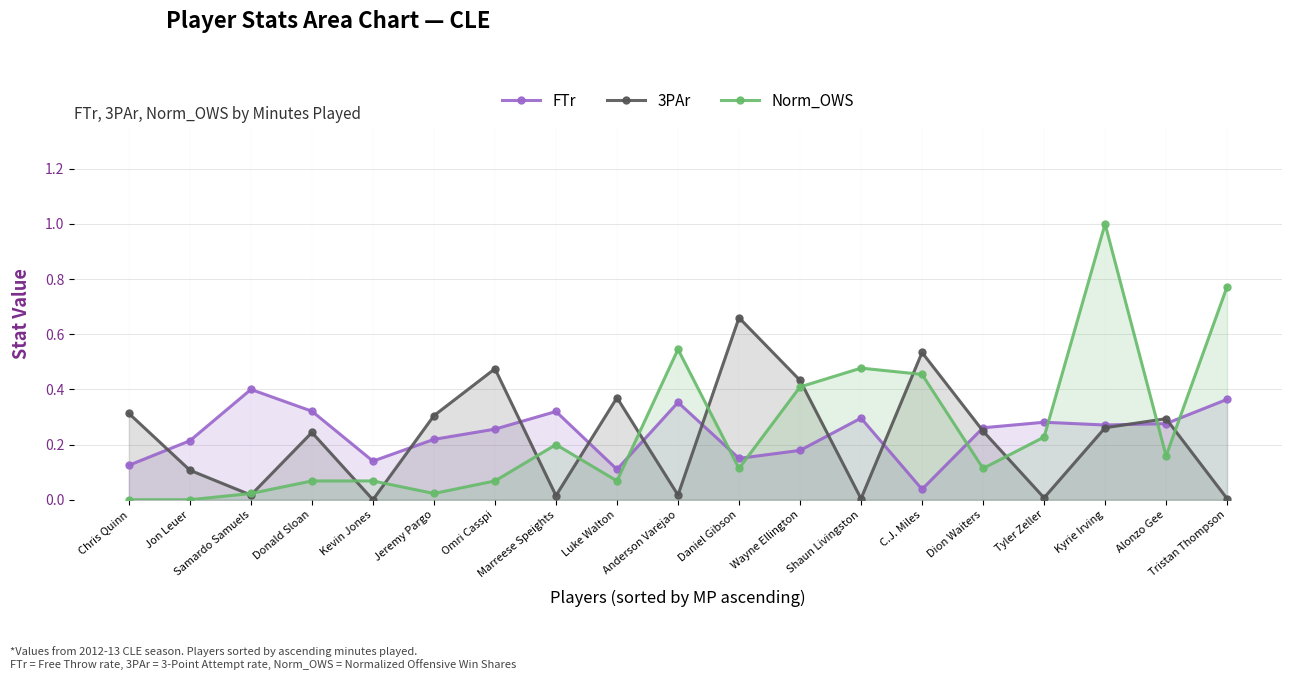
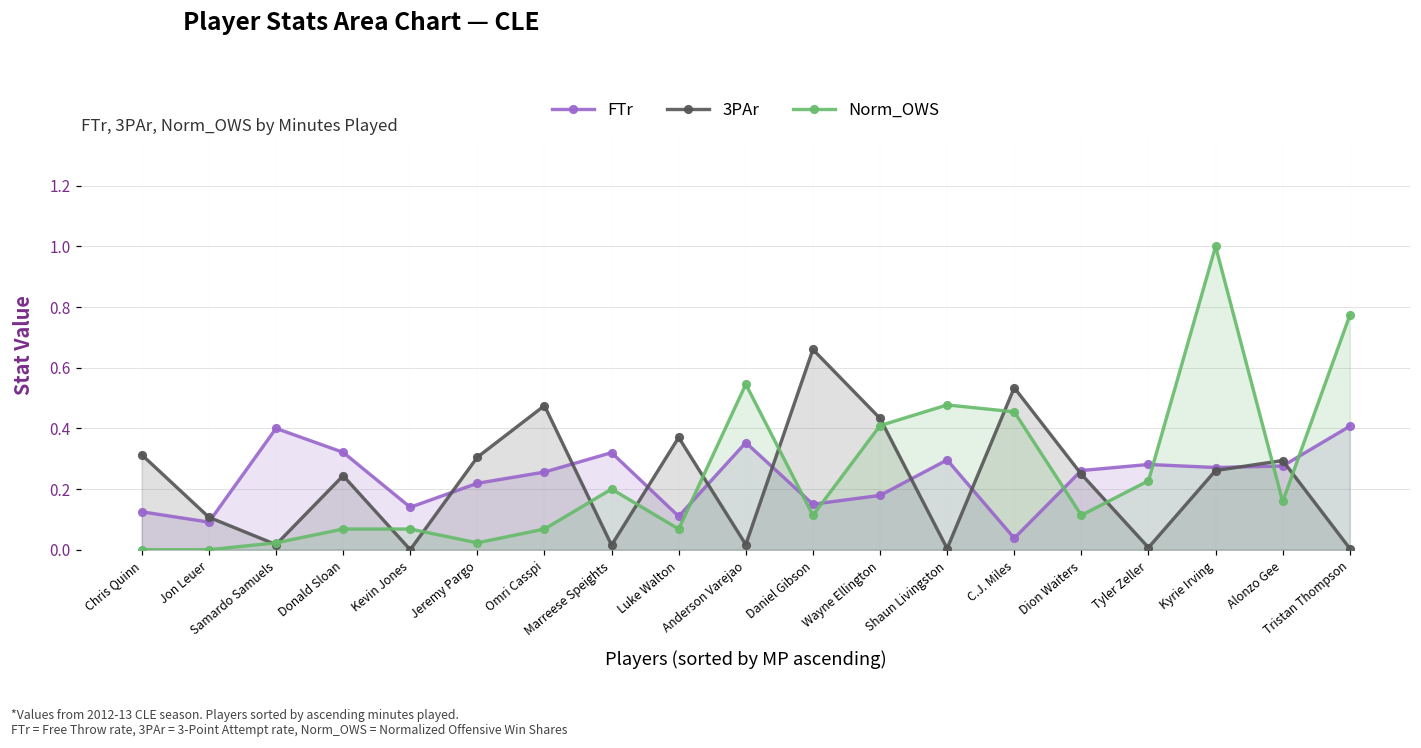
  {
    "FTr": {
      "Chris Quinn": 0.13,
-     "Jon Leuer": 0.21,
+     "Jon Leuer": 0.09,
      "Samardo Samuels": 0.40,
      "Donald Sloan": 0.32,
      "Kevin Jones": 0.14,
      "Jeremy Pargo": 0.22,
      "Omri Casspi": 0.26,
      "Marreese Speights": 0.32,
      "Luke Walton": 0.11,
      "Anderson Varejao": 0.35,
      "Daniel Gibson": 0.15,
      "Wayne Ellington": 0.18,
      "Shaun Livingston": 0.30,
      "C.J. Miles": 0.04,
      "Dion Waiters": 0.26,
      "Tyler Zeller": 0.28,
      "Kyrie Irving": 0.27,
      "Alonzo Gee": 0.28,
-     "Tristan Thompson": 0.36
+     "Tristan Thompson": 0.41
    },
    "3PAr": {
      "Chris Quinn": 0.31,
      "Jon Leuer": 0.11,
      "Donald Sloan": 0.24,
      "Kevin Jones": 0.00,
      "Jeremy Pargo": 0.31,
      "Omri Casspi": 0.48,
      "Marreese Speights": 0.02,
      "Luke Walton": 0.37,
      "Anderson Varejao": 0.02,
      "Daniel Gibson": 0.66,
      "Wayne Ellington": 0.43,
      "Shaun Livingston": 0.00,
      "C.J. Miles": 0.53,
      "Dion Waiters": 0.25,
      "Tyler Zeller": 0.01,
      "Kyrie Irving": 0.26,
      "Alonzo Gee": 0.29,
      "Tristan Thompson": 0.00
    },
    "Norm_OWS": {
      "Chris Quinn": 0.00,
      "Jon Leuer": 0.00,
      "Donald Sloan": 0.07,
      "Kevin Jones": 0.07,
      "Jeremy Pargo": 0.02,
      "Omri Casspi": 0.07,
      "Marreese Speights": 0.20,
      "Luke Walton": 0.07,
      "Anderson Varejao": 0.55,
      "Daniel Gibson": 0.11,
      "Wayne Ellington": 0.41,
      "Shaun Livingston": 0.48,
      "C.J. Miles": 0.45,
      "Dion Waiters": 0.11,
      "Tyler Zeller": 0.23,
      "Kyrie Irving": 1.00,
      "Alonzo Gee": 0.16,
      "Tristan Thompson": 0.77
    }
  }
